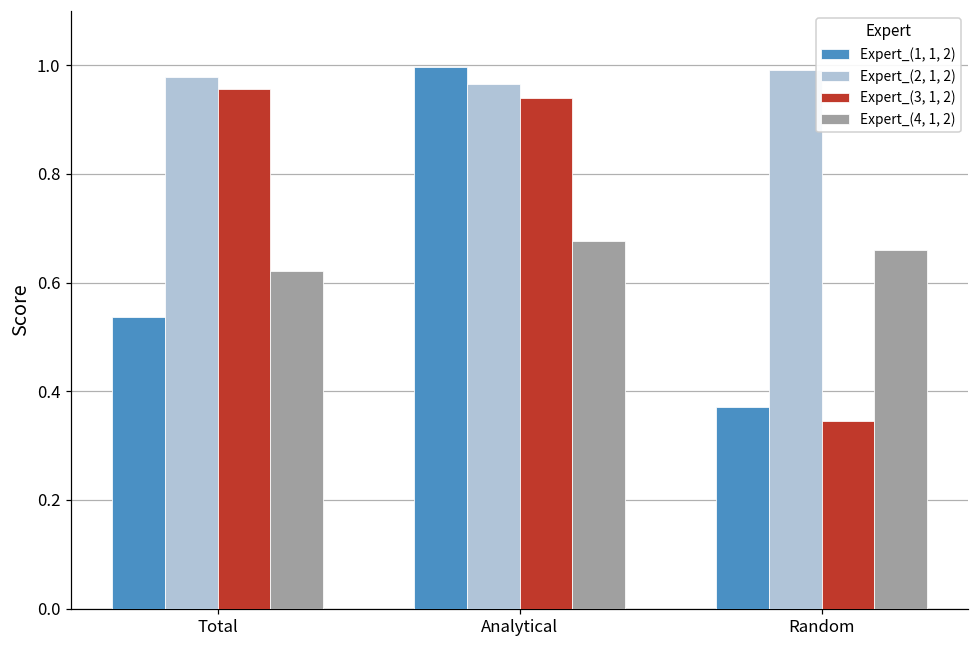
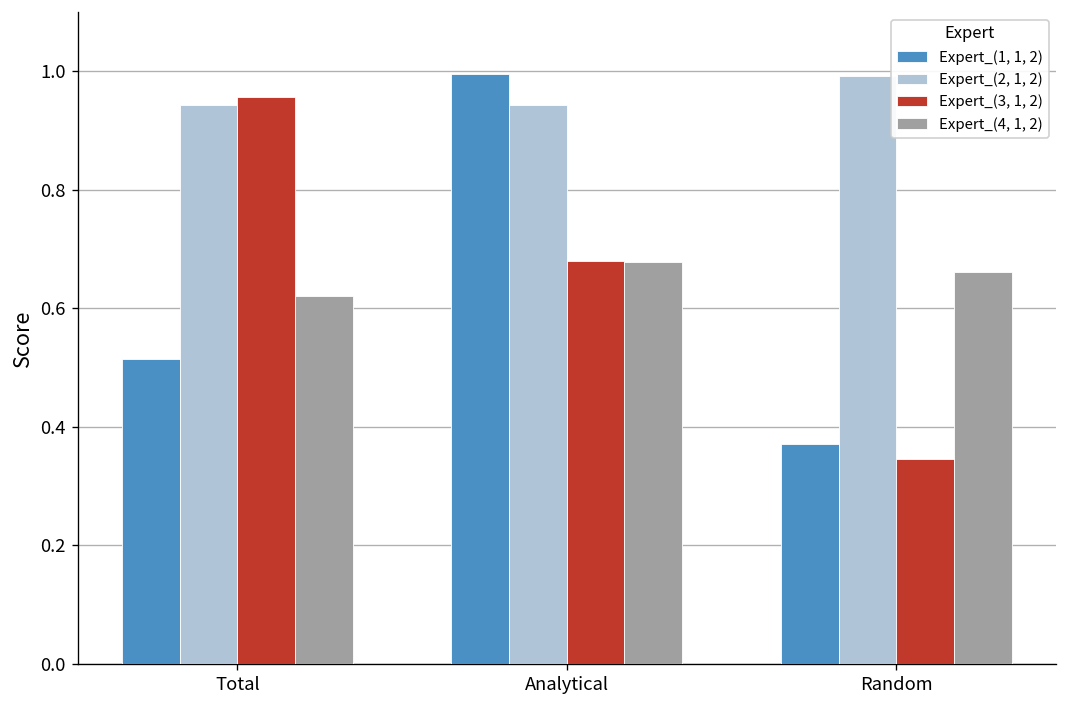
  {
    "Expert_(1, 1, 2)": {
-     "Total": 0.54,
+     "Total": 0.51,
      "Analytical": 1.00,
      "Random": 0.37
    },
    "Expert_(2, 1, 2)": {
-     "Total": 0.98,
-     "Analytical": 0.97,
+     "Total": 0.94,
+     "Analytical": 0.94,
      "Random": 0.99
    },
    "Expert_(3, 1, 2)": {
      "Total": 0.96,
-     "Analytical": 0.94,
+     "Analytical": 0.68,
      "Random": 0.35
    },
    "Expert_(4, 1, 2)": {
      "Total": 0.62,
      "Analytical": 0.68,
      "Random": 0.66
    }
  }
